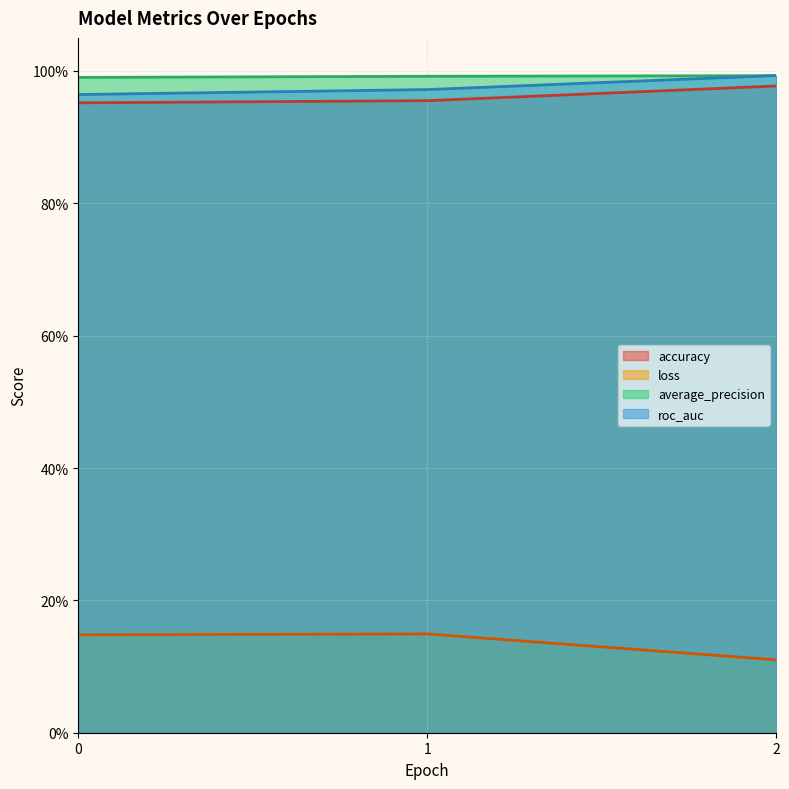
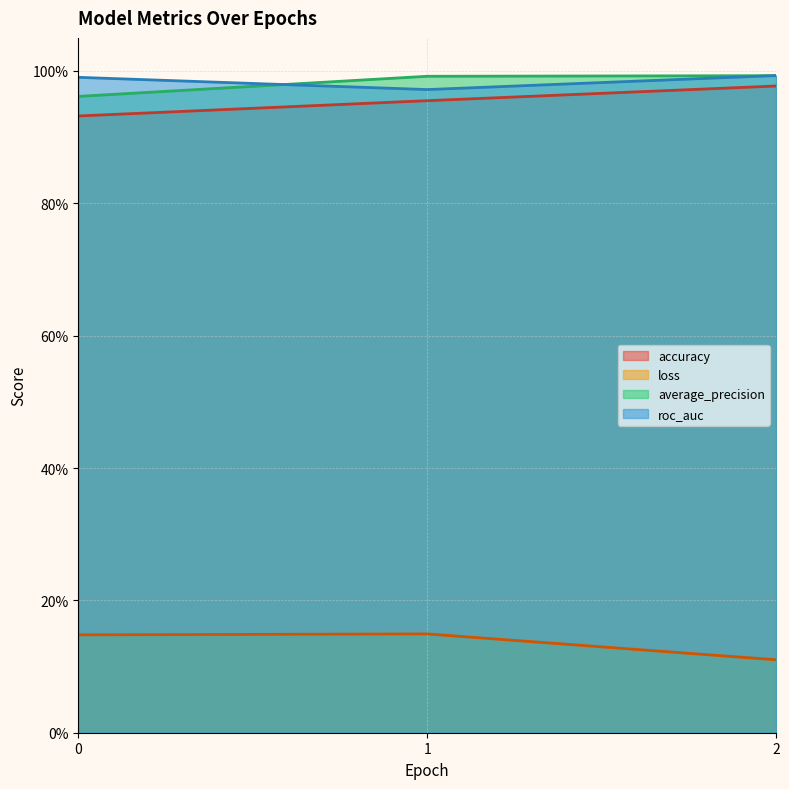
  {
    "accuracy": {
-     "0": "95%",
+     "0": "93%",
      "1": "96%",
      "2": "98%"
    },
    "loss": {
      "0": "15%",
      "1": "15%",
      "2": "11%"
    },
    "average_precision": {
-     "0": "99%",
+     "0": "96%",
      "1": "99%"
    },
    "roc_auc": {
-     "0": "96%",
+     "0": "99%",
      "1": "97%"
    }
  }
